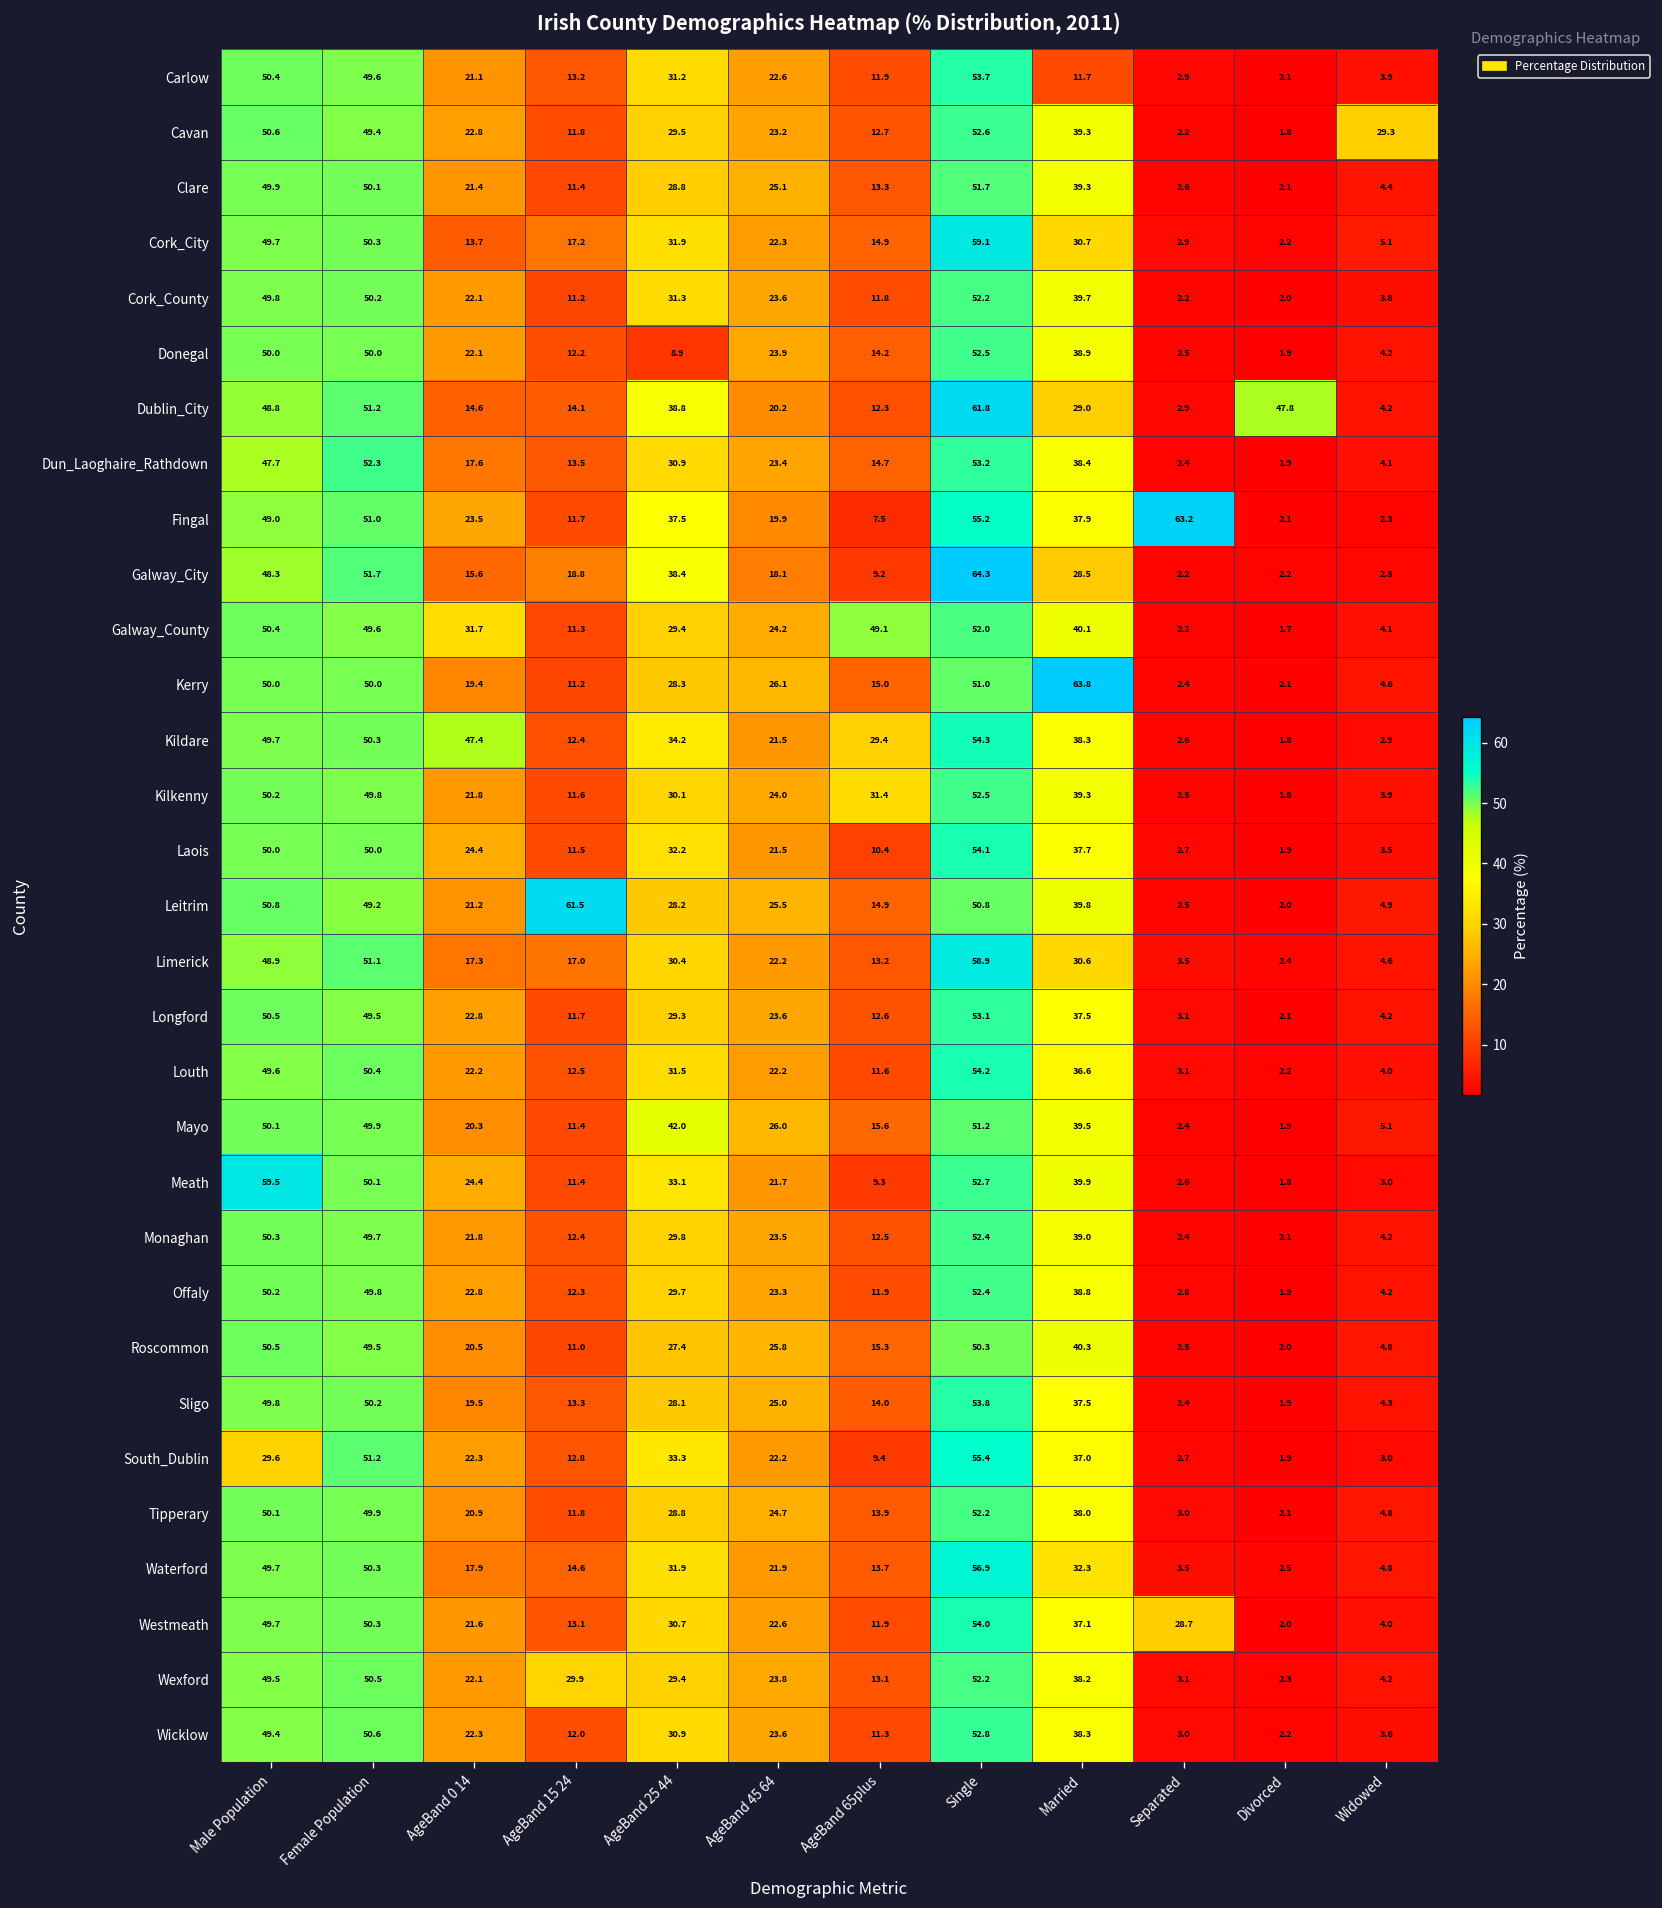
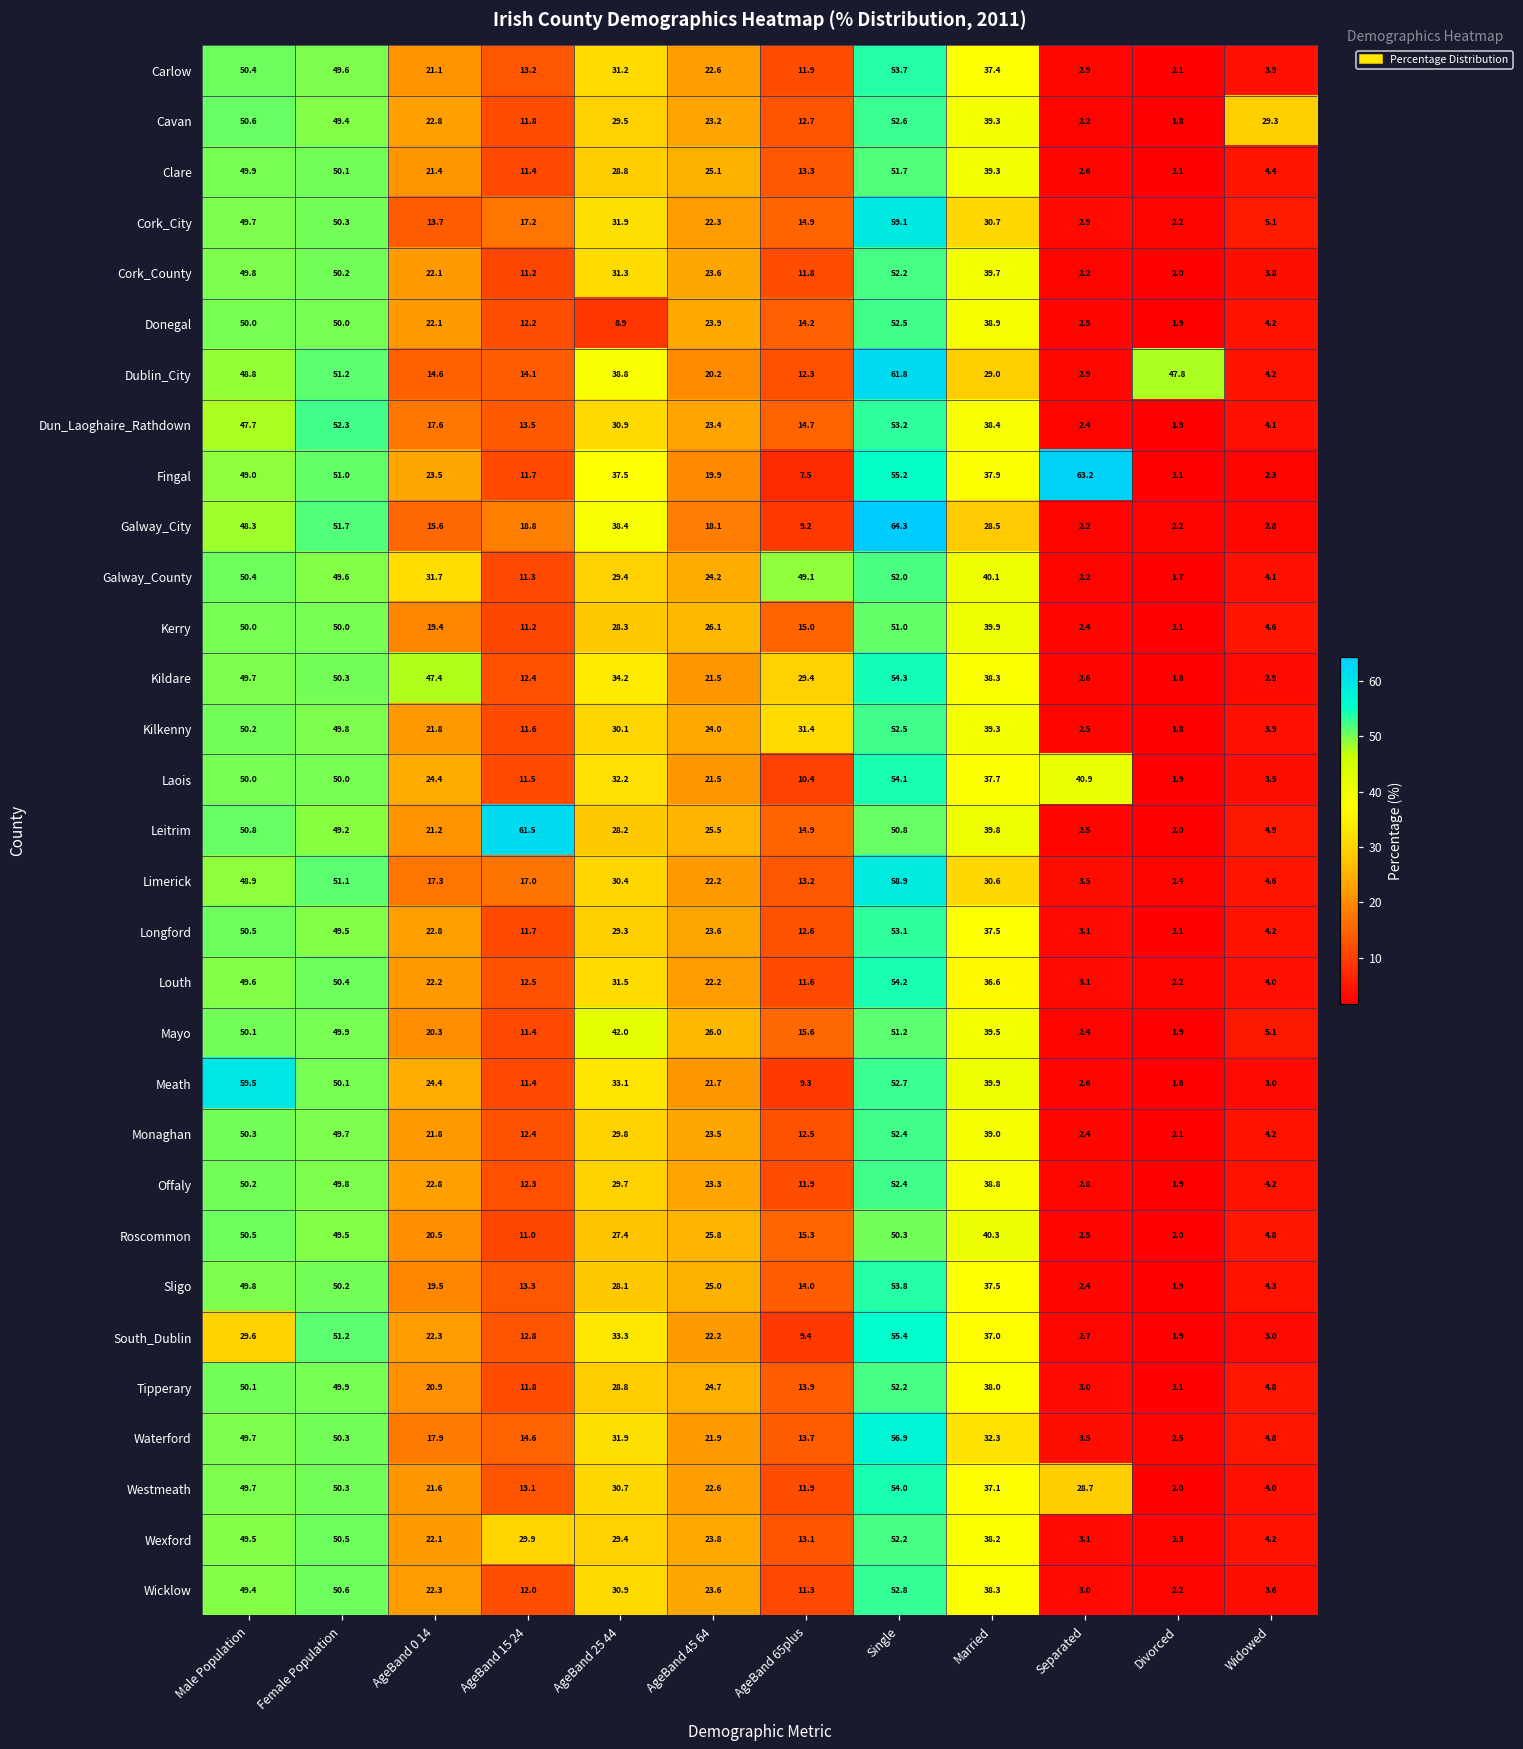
  {
    "Carlow": {
      "Male Population": 50.4,
      "Female Population": 49.6,
      "AgeBand 0 14": 21.1,
      "AgeBand 15 24": 13.2,
      "AgeBand 25 44": 31.2,
      "AgeBand 45 64": 22.6,
      "AgeBand 65plus": 11.9,
      "Single": 53.7,
-     "Married": 11.7,
+     "Married": 37.4,
      "Separated": 2.9,
      "Divorced": 2.1,
      "Widowed": 3.9
    },
    "Kerry": {
      "Male Population": 50.0,
      "Female Population": 50.0,
      "AgeBand 0 14": 19.4,
      "AgeBand 15 24": 11.2,
      "AgeBand 25 44": 28.3,
      "AgeBand 45 64": 26.1,
      "AgeBand 65plus": 15.0,
      "Single": 51.0,
-     "Married": 63.8,
+     "Married": 39.9,
      "Separated": 2.4,
      "Divorced": 2.1,
      "Widowed": 4.6
    },
    "Laois": {
      "Male Population": 50.0,
      "Female Population": 50.0,
      "AgeBand 0 14": 24.4,
      "AgeBand 15 24": 11.5,
      "AgeBand 25 44": 32.2,
      "AgeBand 45 64": 21.5,
      "AgeBand 65plus": 10.4,
      "Single": 54.1,
      "Married": 37.7,
-     "Separated": 2.7,
+     "Separated": 40.9,
      "Divorced": 1.9,
      "Widowed": 3.5
    }
  }
